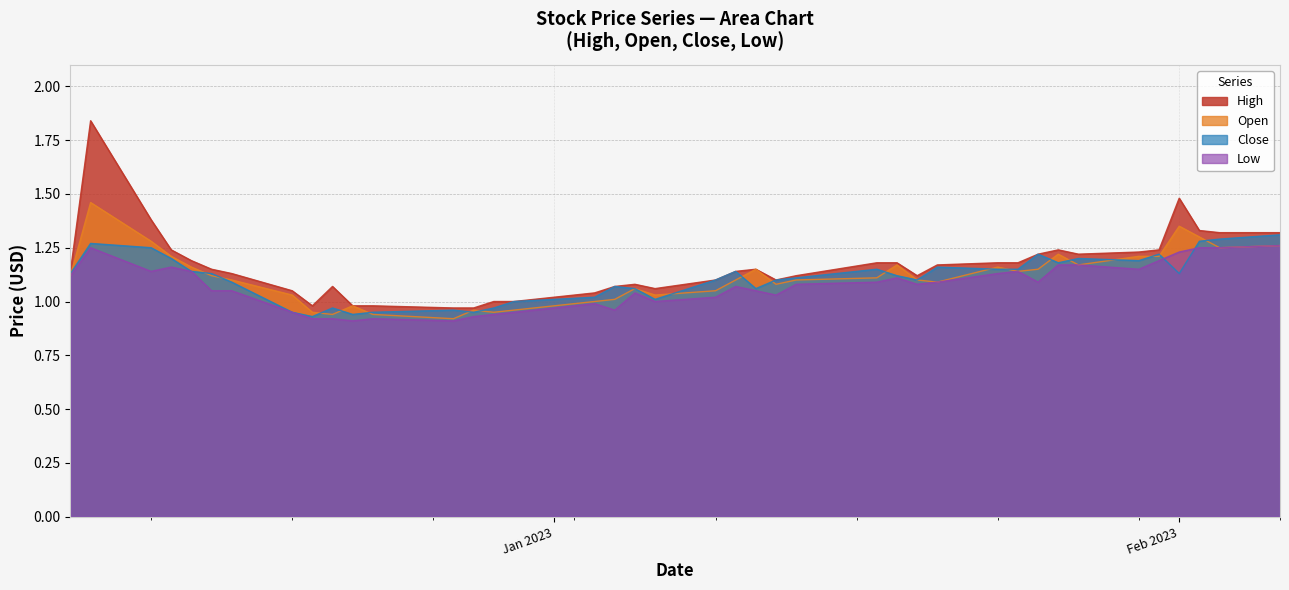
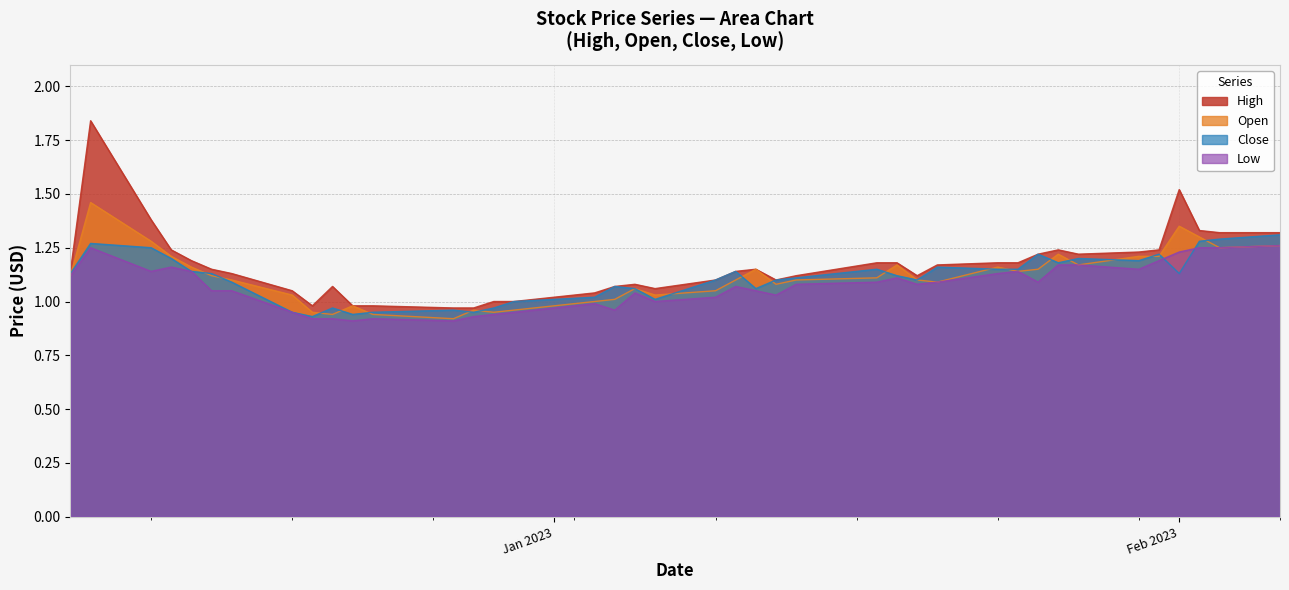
  {
    "High": {
-     "Feb 2023": 1.48
+     "Feb 2023": 1.52
    },
    "Open": {
      "Feb 2023": 1.35
    },
    "Close": {
      "Feb 2023": 1.13
    },
    "Low": {
      "Feb 2023": 1.23
    }
  }
